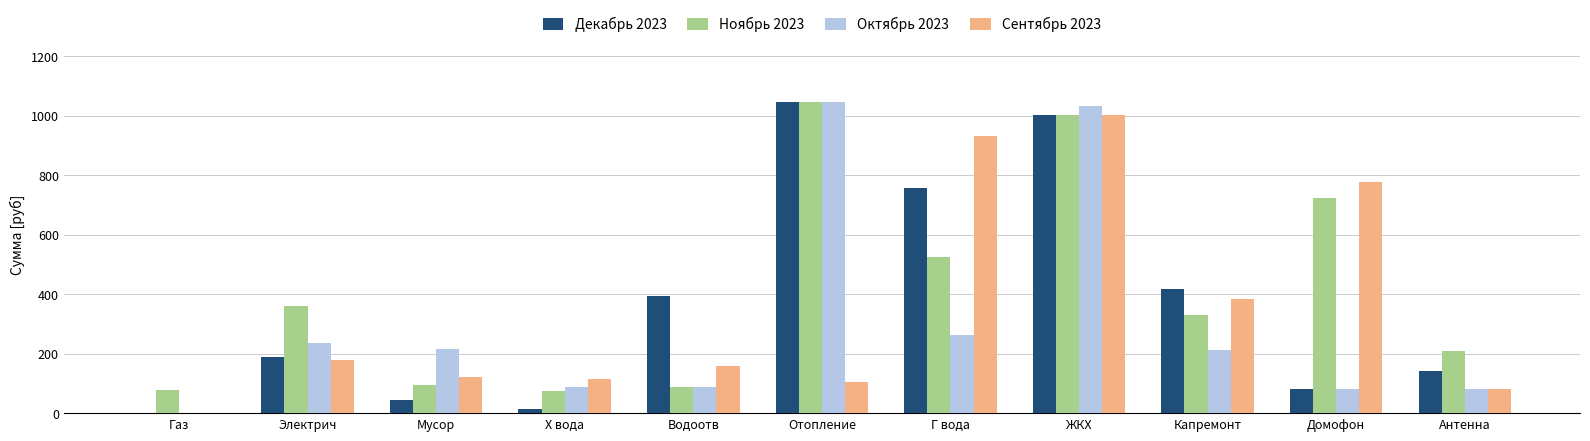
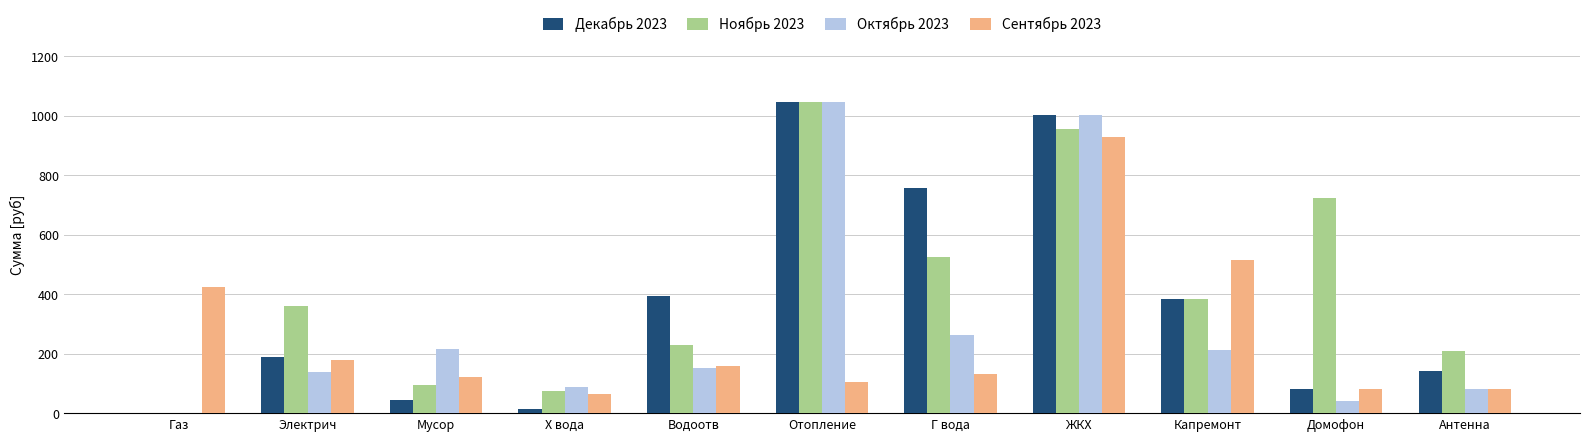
  {
    "Декабрь 2023": {
      "Газ": 0,
      "Электрич": 190,
      "Мусор": 40,
      "Х вода": 10,
      "Водоотв": 390,
      "Отопление": 1050,
      "Г вода": 760,
      "ЖКХ": 1000,
-     "Капремонт": 420,
+     "Капремонт": 380,
      "Домофон": 80,
      "Антенна": 140
    },
    "Ноябрь 2023": {
-     "Газ": 80,
+     "Газ": 0,
      "Электрич": 360,
      "Мусор": 90,
      "Х вода": 70,
-     "Водоотв": 90,
+     "Водоотв": 230,
      "Отопление": 1050,
      "Г вода": 520,
-     "ЖКХ": 1000,
-     "Капремонт": 330,
+     "ЖКХ": 960,
+     "Капремонт": 380,
      "Домофон": 720,
      "Антенна": 210
    },
    "Октябрь 2023": {
      "Газ": 0,
-     "Электрич": 240,
+     "Электрич": 140,
      "Мусор": 210,
      "Х вода": 90,
-     "Водоотв": 90,
+     "Водоотв": 150,
      "Отопление": 1050,
      "Г вода": 260,
-     "ЖКХ": 1030,
+     "ЖКХ": 1000,
      "Капремонт": 210,
-     "Домофон": 80,
+     "Домофон": 40,
      "Антенна": 80
    },
    "Сентябрь 2023": {
-     "Газ": 0,
+     "Газ": 420,
      "Электрич": 180,
      "Мусор": 120,
-     "Х вода": 110,
+     "Х вода": 70,
      "Водоотв": 160,
      "Отопление": 100,
-     "Г вода": 930,
-     "ЖКХ": 1000,
-     "Капремонт": 380,
-     "Домофон": 780,
+     "Г вода": 130,
+     "ЖКХ": 930,
+     "Капремонт": 520,
+     "Домофон": 80,
      "Антенна": 80
    }
  }
